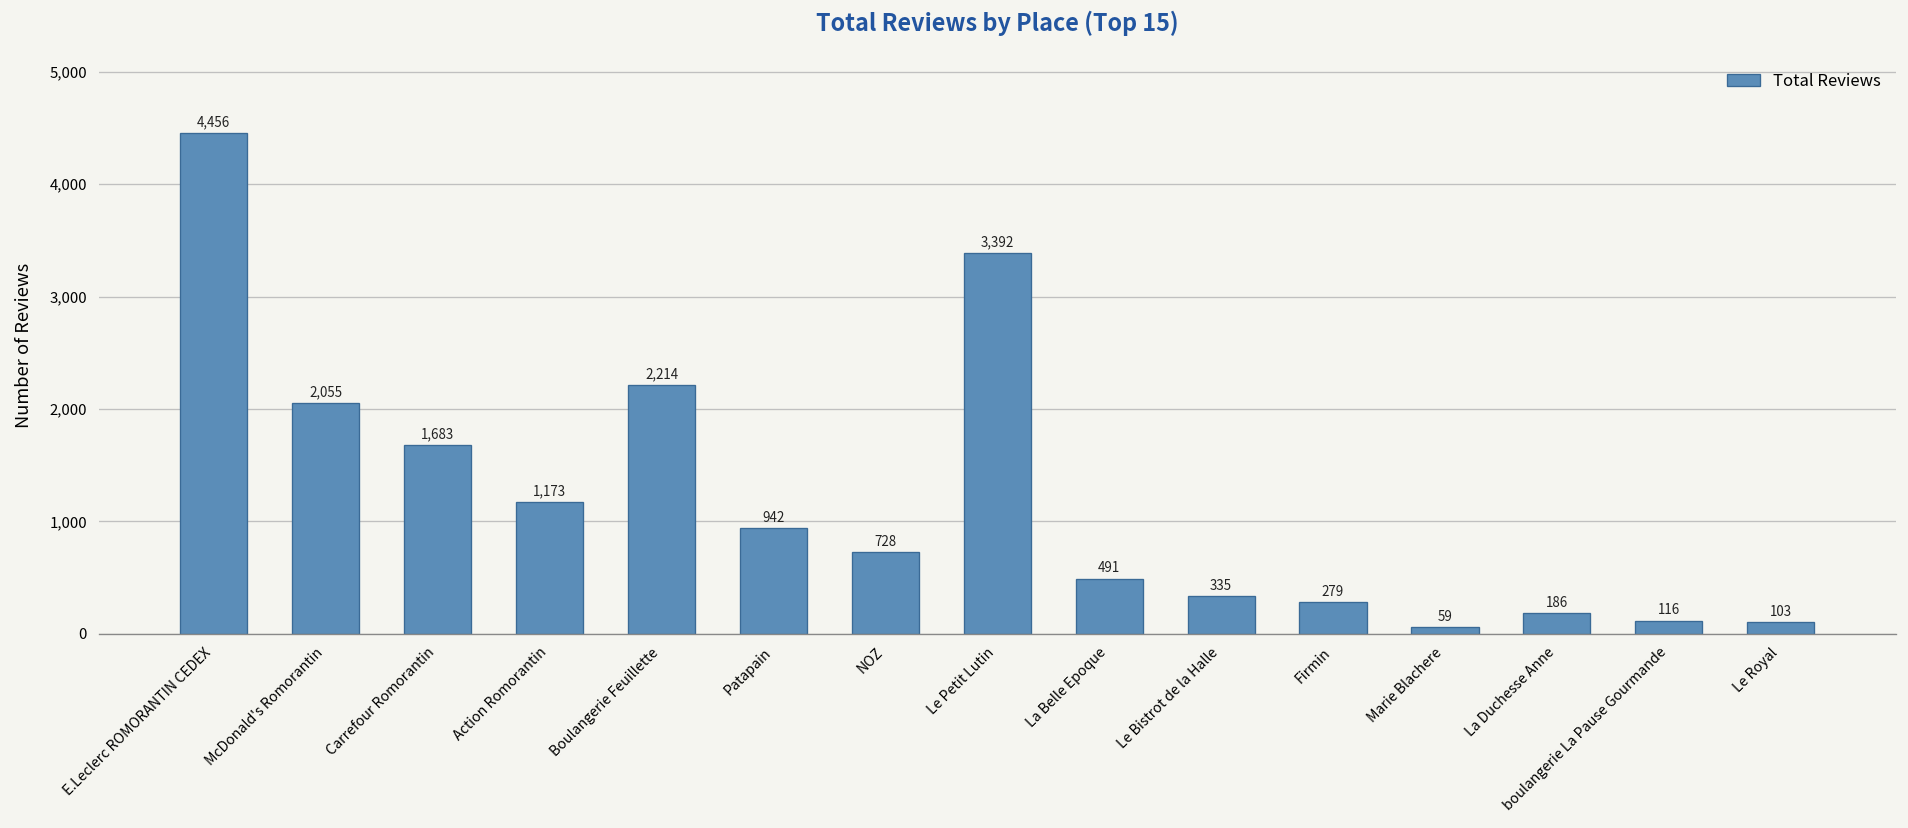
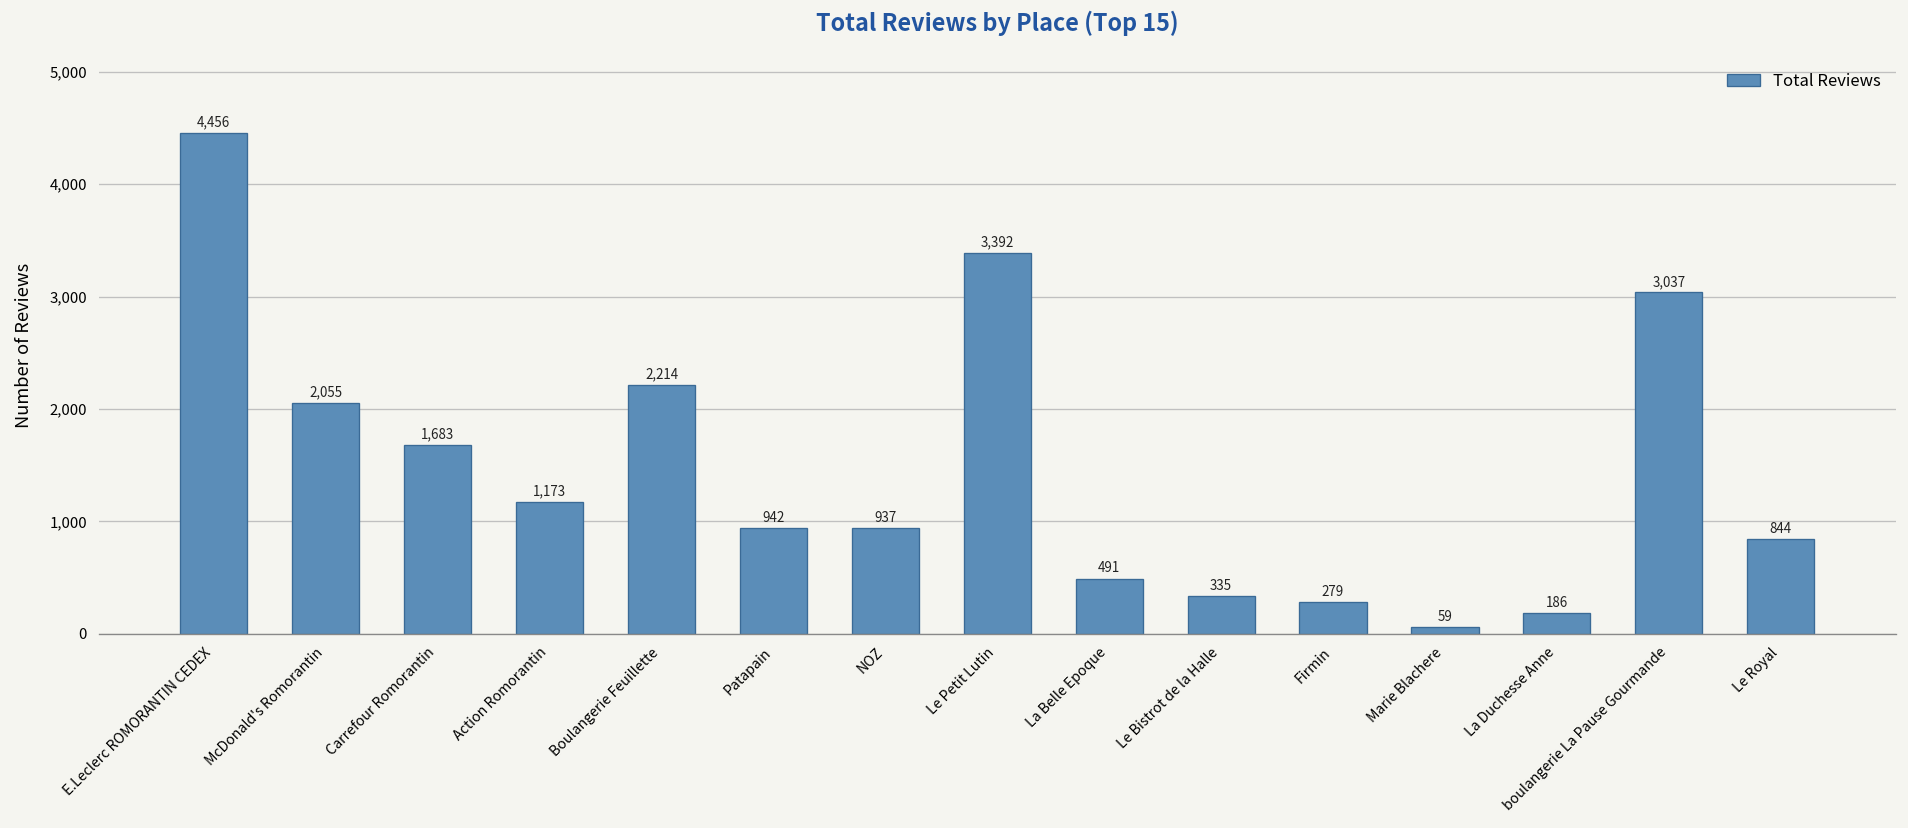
  {
    "E.Leclerc ROMORANTIN CEDEX": "4,456",
    "McDonald's Romorantin": "2,055",
    "Carrefour Romorantin": "1,683",
    "Action Romorantin": "1,173",
    "Boulangerie Feuillette": "2,214",
    "Patapain": "942",
-   "NOZ": "728",
+   "NOZ": "937",
    "Le Petit Lutin": "3,392",
    "La Belle Epoque": "491",
    "Le Bistrot de la Halle": "335",
    "Firmin": "279",
    "Marie Blachere": "59",
    "La Duchesse Anne": "186",
-   "boulangerie La Pause Gourmande": "116",
-   "Le Royal": "103"
+   "boulangerie La Pause Gourmande": "3,037",
+   "Le Royal": "844"
  }
